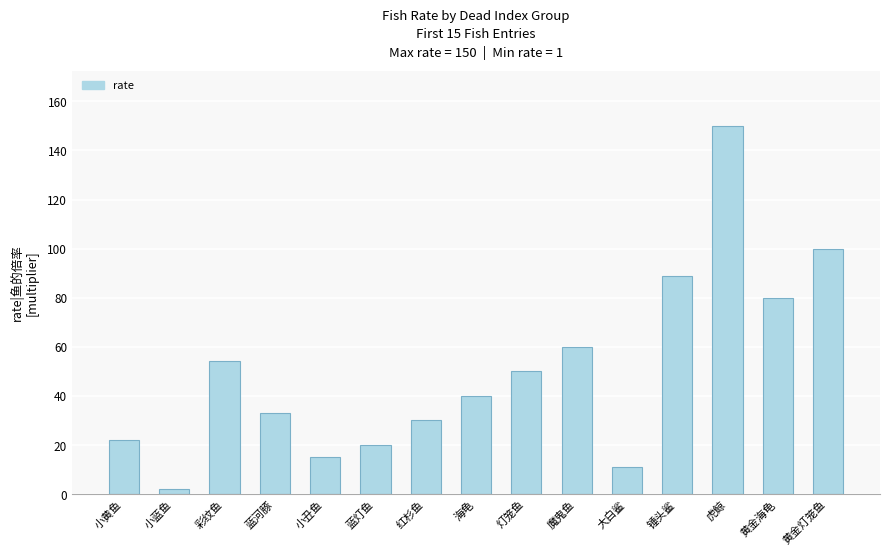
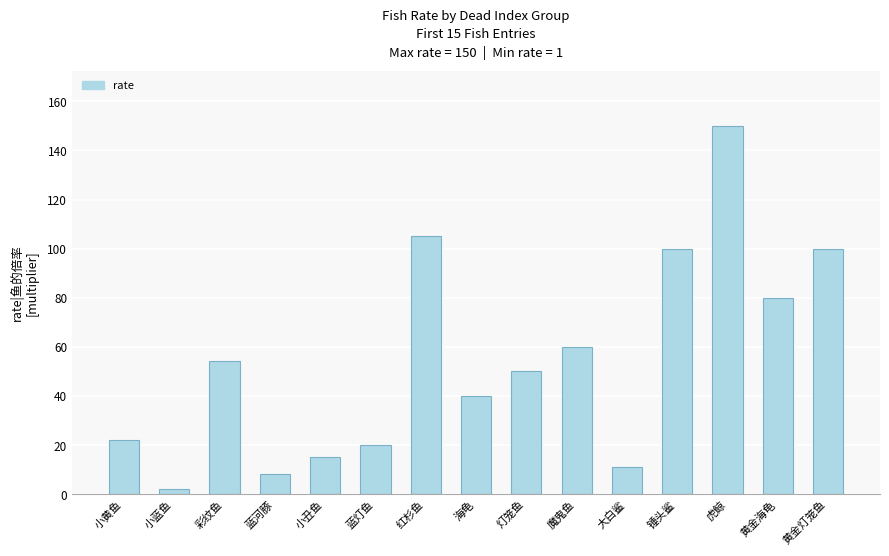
  {
    "小黄鱼": 22,
    "小蓝鱼": 2,
    "彩纹鱼": 54,
-   "蓝河豚": 33,
+   "蓝河豚": 8,
    "小丑鱼": 15,
    "蓝灯鱼": 20,
-   "红杉鱼": 30,
+   "红杉鱼": 105,
    "海龟": 40,
    "灯笼鱼": 50,
    "魔鬼鱼": 60,
    "大白鲨": 11,
-   "锤头鲨": 89,
+   "锤头鲨": 100,
    "虎鲸": 150,
    "黄金海龟": 80,
    "黄金灯笼鱼": 100
  }
